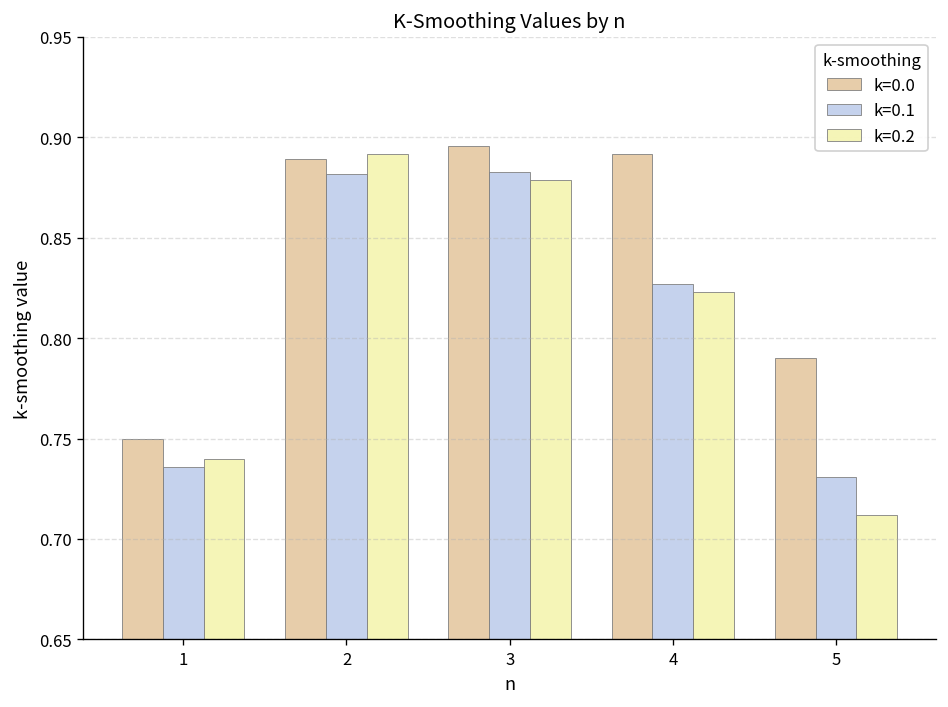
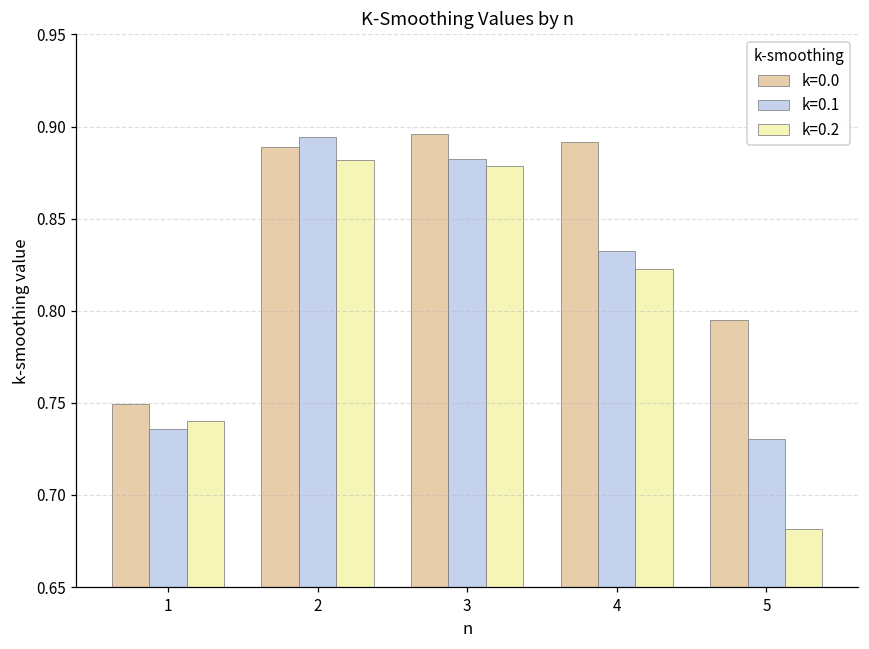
  {
    "k=0.0": {
      "1": 0.750,
      "2": 0.889,
      "3": 0.896,
      "4": 0.892,
-     "5": 0.790
+     "5": 0.795
    },
    "k=0.1": {
      "1": 0.736,
-     "2": 0.882,
+     "2": 0.894,
      "3": 0.882,
-     "4": 0.827,
+     "4": 0.832,
      "5": 0.731
    },
    "k=0.2": {
      "1": 0.740,
-     "2": 0.892,
+     "2": 0.882,
      "3": 0.879,
      "4": 0.823,
-     "5": 0.712
+     "5": 0.682
    }
  }
